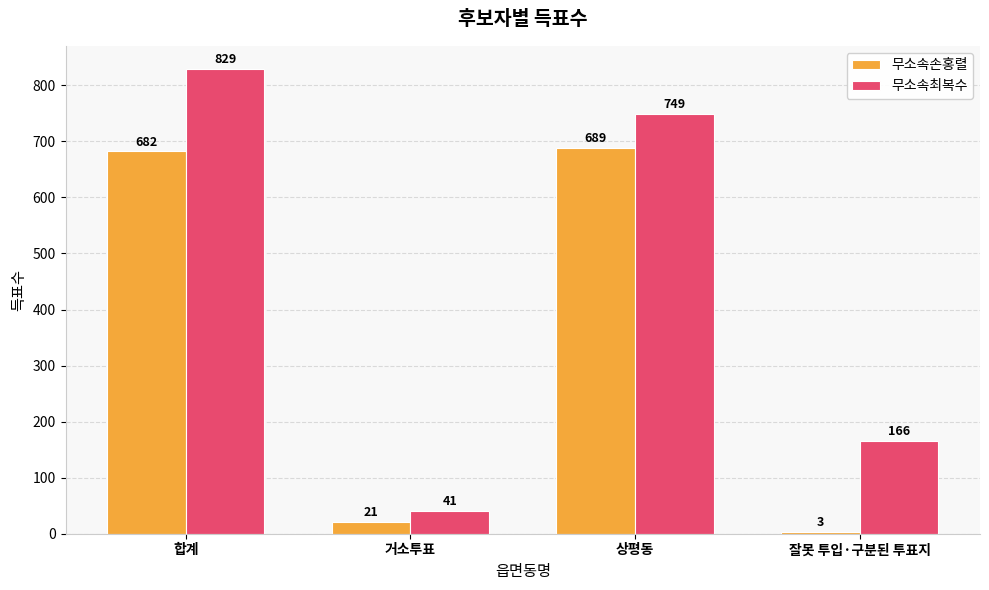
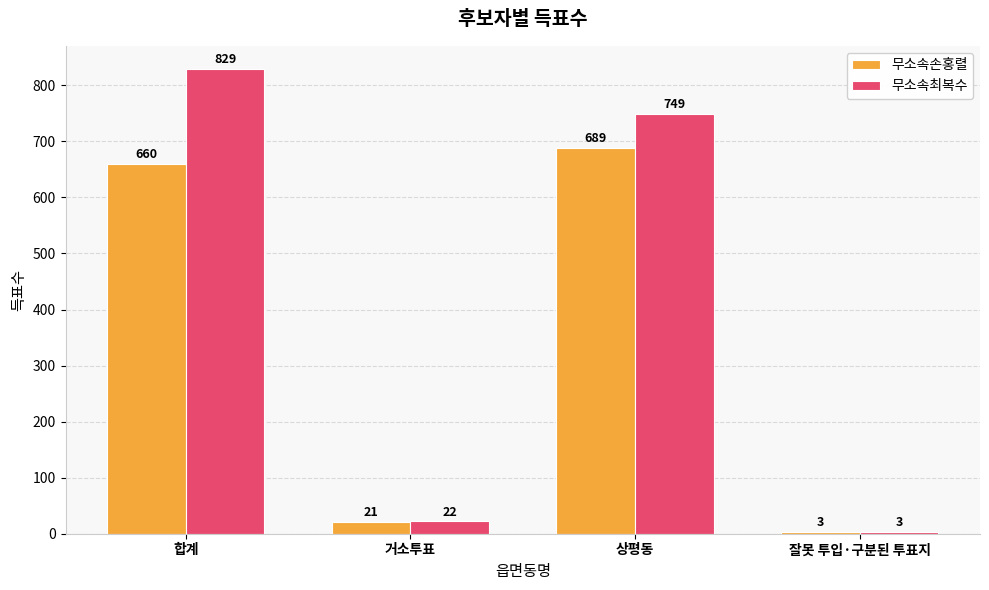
  {
    "무소속손홍렬": {
-     "합계": 682,
+     "합계": 660,
      "거소투표": 21,
      "상평동": 689,
      "잘못 투입·구분된 투표지": 3
    },
    "무소속최복수": {
      "합계": 829,
-     "거소투표": 41,
+     "거소투표": 22,
      "상평동": 749,
-     "잘못 투입·구분된 투표지": 166
+     "잘못 투입·구분된 투표지": 3
    }
  }
